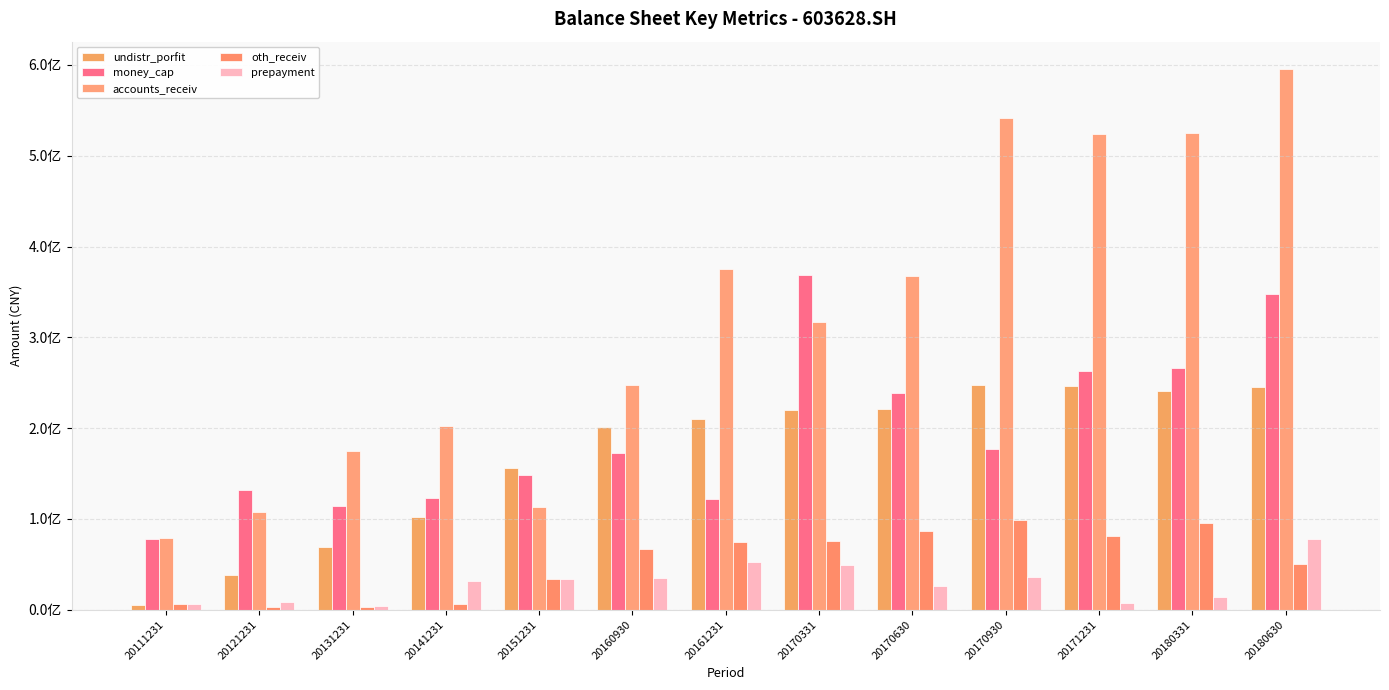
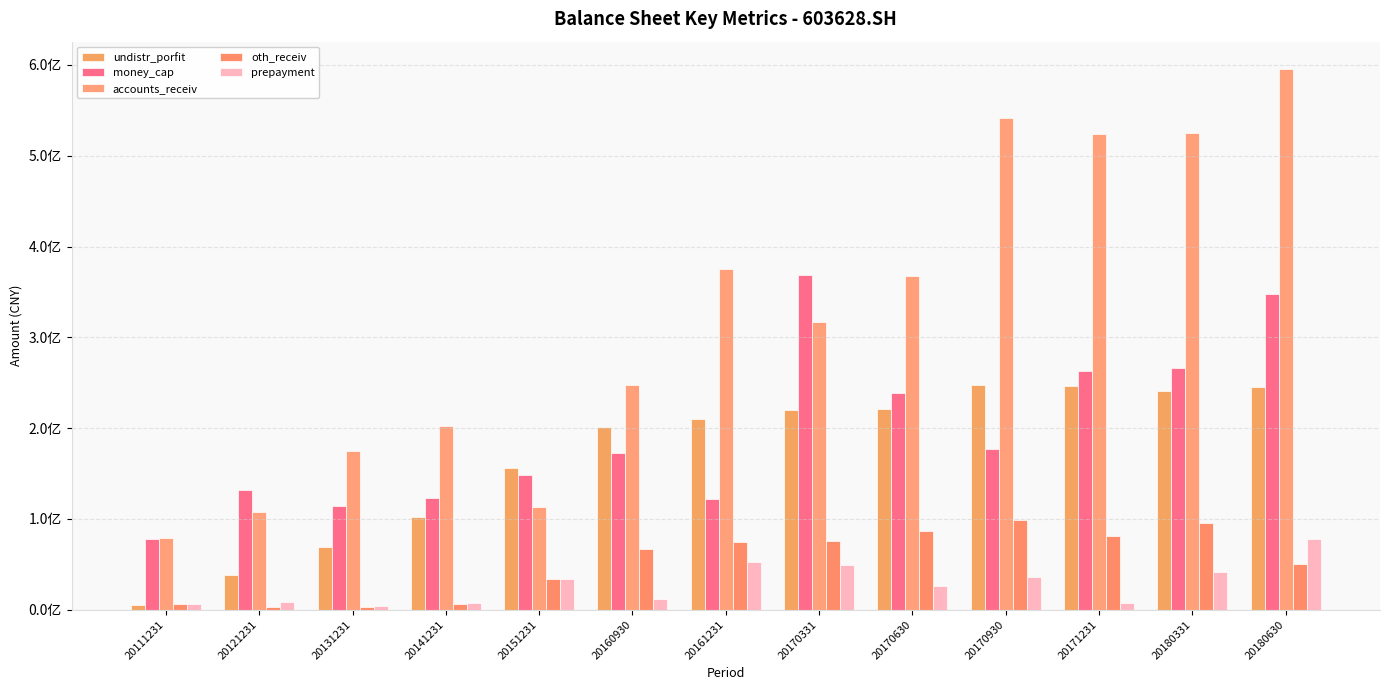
  {
    "prepayment": {
      "20111231": "0.1亿",
      "20121231": "0.1亿",
      "20131231": "0.0亿",
-     "20141231": "0.3亿",
+     "20141231": "0.1亿",
      "20151231": "0.3亿",
-     "20160930": "0.3亿",
+     "20160930": "0.1亿",
      "20161231": "0.5亿",
      "20170331": "0.5亿",
      "20170630": "0.3亿",
      "20170930": "0.4亿",
      "20171231": "0.1亿",
-     "20180331": "0.1亿",
+     "20180331": "0.4亿",
      "20180630": "0.8亿"
    }
  }
